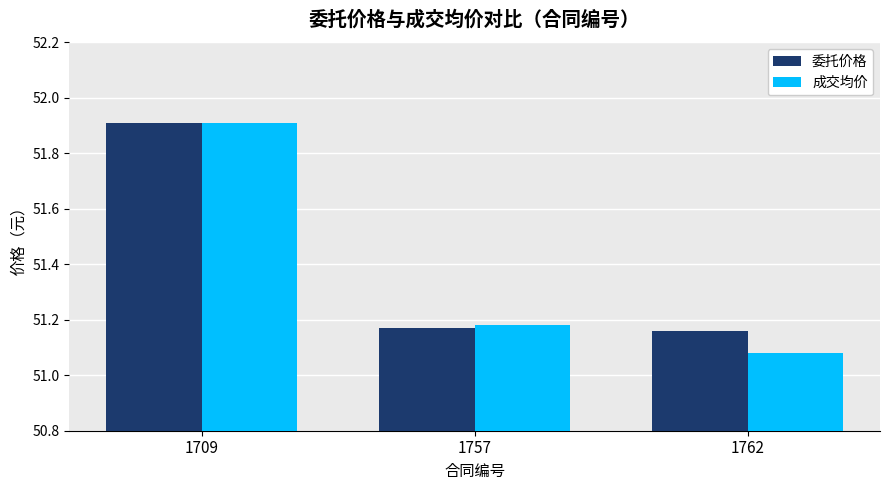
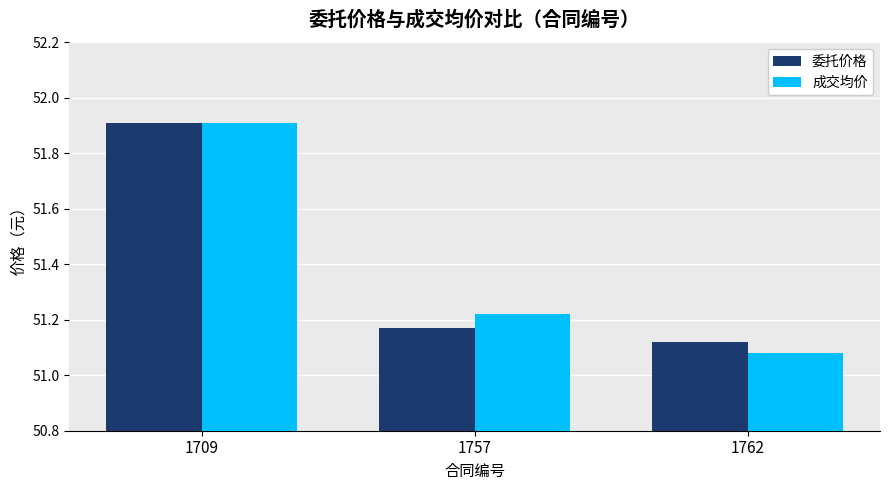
  {
    "委托价格": {
      "1709": 51.91,
      "1757": 51.17,
-     "1762": 51.16
+     "1762": 51.12
    },
    "成交均价": {
      "1709": 51.91,
-     "1757": 51.18,
+     "1757": 51.22,
      "1762": 51.08
    }
  }
